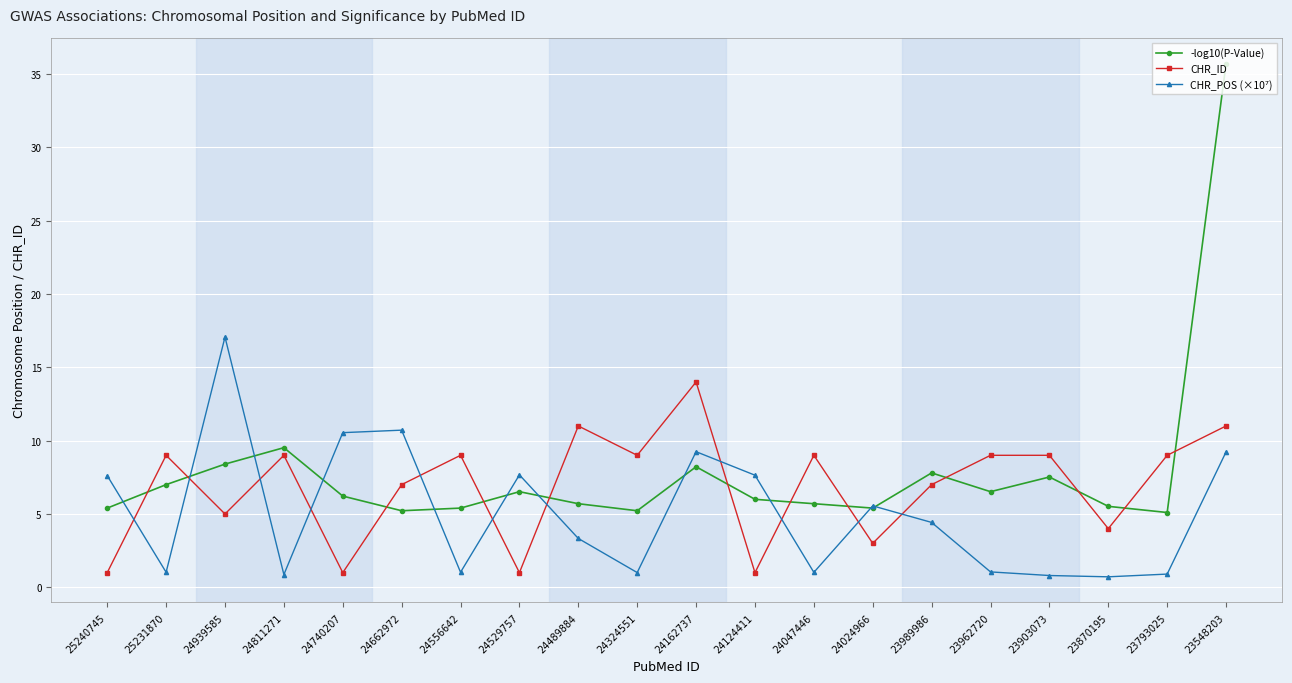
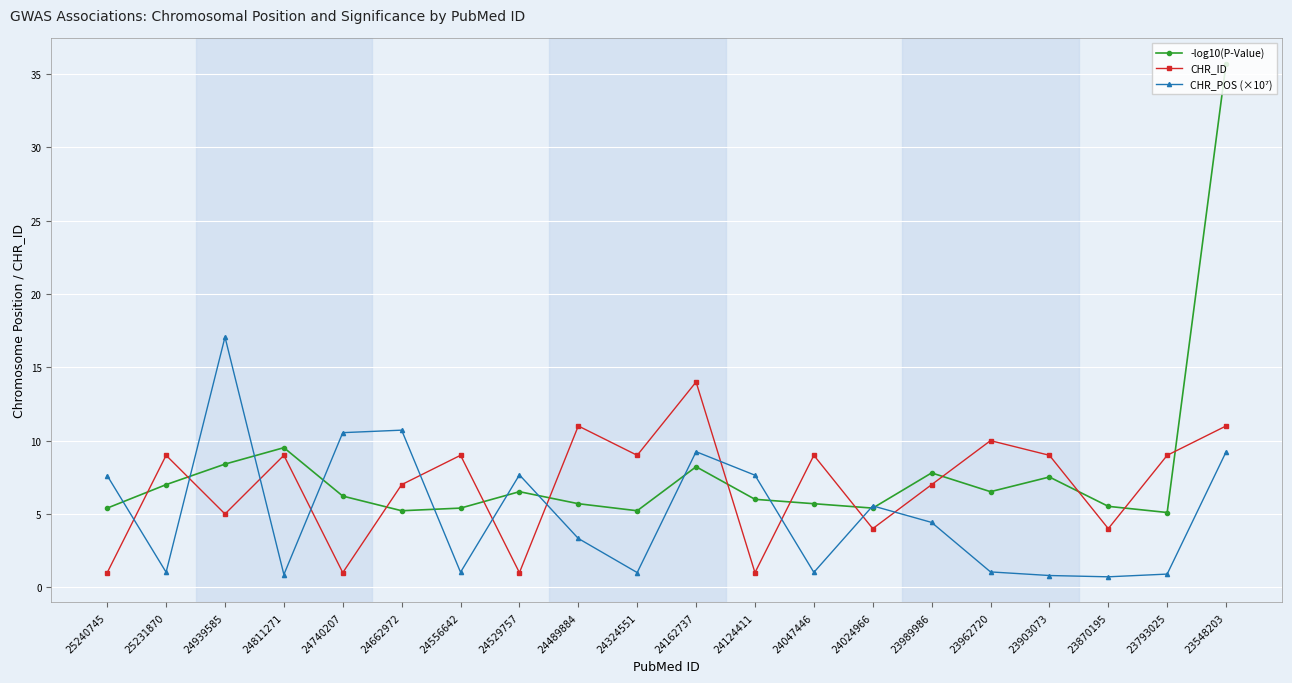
  {
    "-log10(P-Value)": {
      "25240745": 5.4,
      "25231870": 7,
      "24939585": 8.4,
      "24811271": 9.5,
      "24740207": 6.2,
      "24662972": 5.2,
      "24556642": 5.4,
      "24529757": 6.5,
      "24489884": 5.7,
      "24324551": 5.2,
      "24162737": 8.2,
      "24124411": 6,
      "24047446": 5.7,
      "23989986": 7.8,
      "23962720": 6.5,
      "23903073": 7.5,
      "23870195": 5.5,
      "23793025": 5
    },
    "CHR_ID": {
      "25240745": 1,
      "25231870": 9,
      "24939585": 5,
      "24811271": 9,
      "24740207": 1,
      "24662972": 7,
      "24556642": 9,
      "24529757": 1,
      "24489884": 11,
      "24324551": 9,
      "24162737": 14,
      "24124411": 1,
      "24047446": 9,
-     "24024966": 3,
+     "24024966": 4,
      "23989986": 7,
-     "23962720": 9,
+     "23962720": 10,
      "23903073": 9,
      "23870195": 4,
      "23793025": 9,
      "23548203": 11
    },
    "CHR_POS (×10⁷)": {
      "25240745": 7.6,
      "25231870": 1,
      "24939585": 17,
      "24811271": 1,
      "24740207": 10.5,
      "24662972": 10.7,
      "24556642": 1,
      "24529757": 7.7,
      "24489884": 3.3,
      "24324551": 1,
      "24162737": 9.2,
      "24124411": 7.6,
      "24047446": 1,
      "23989986": 4.4,
      "23962720": 1,
      "23903073": 0.8,
      "23870195": 0.7,
      "23793025": 1,
      "23548203": 9.2
    }
  }
